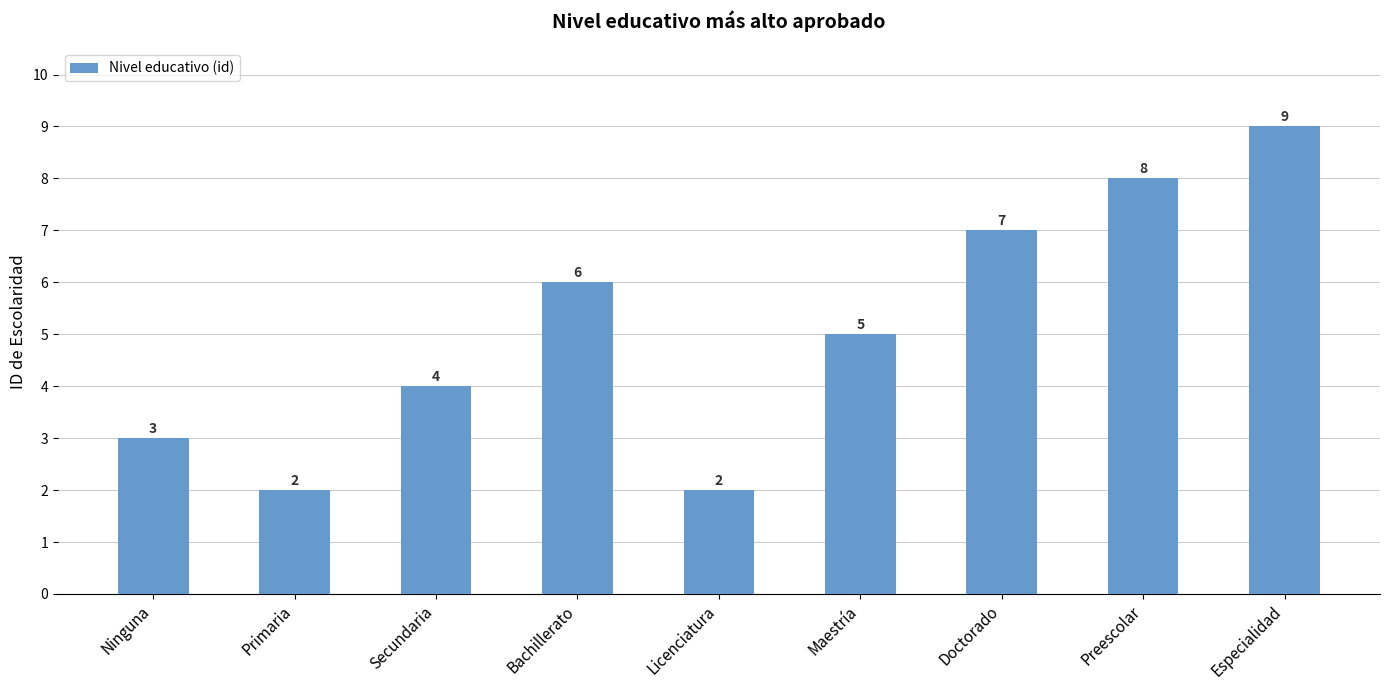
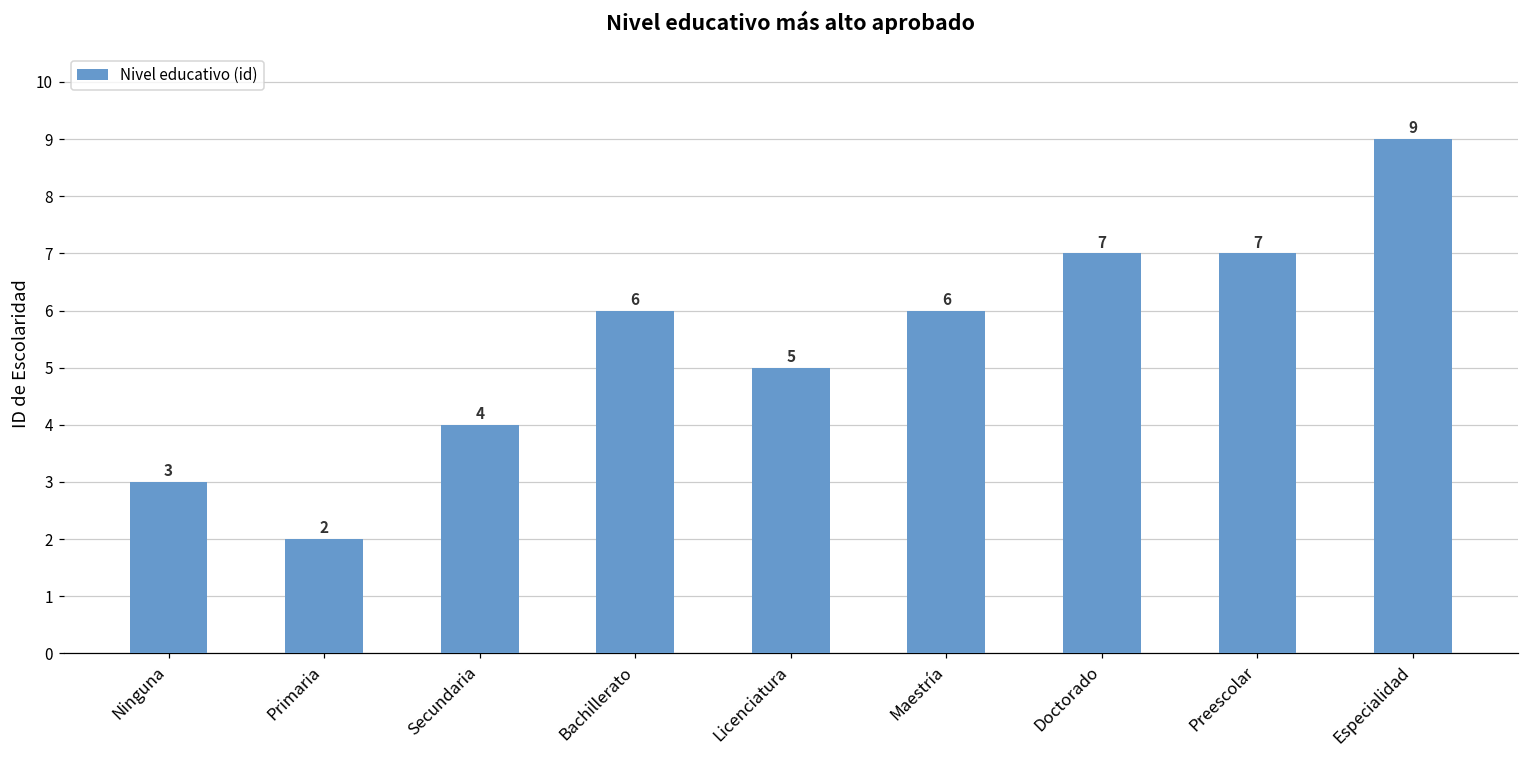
  {
    "Ninguna": 3,
    "Primaria": 2,
    "Secundaria": 4,
    "Bachillerato": 6,
-   "Licenciatura": 2,
-   "Maestría": 5,
+   "Licenciatura": 5,
+   "Maestría": 6,
    "Doctorado": 7,
-   "Preescolar": 8,
+   "Preescolar": 7,
    "Especialidad": 9
  }
